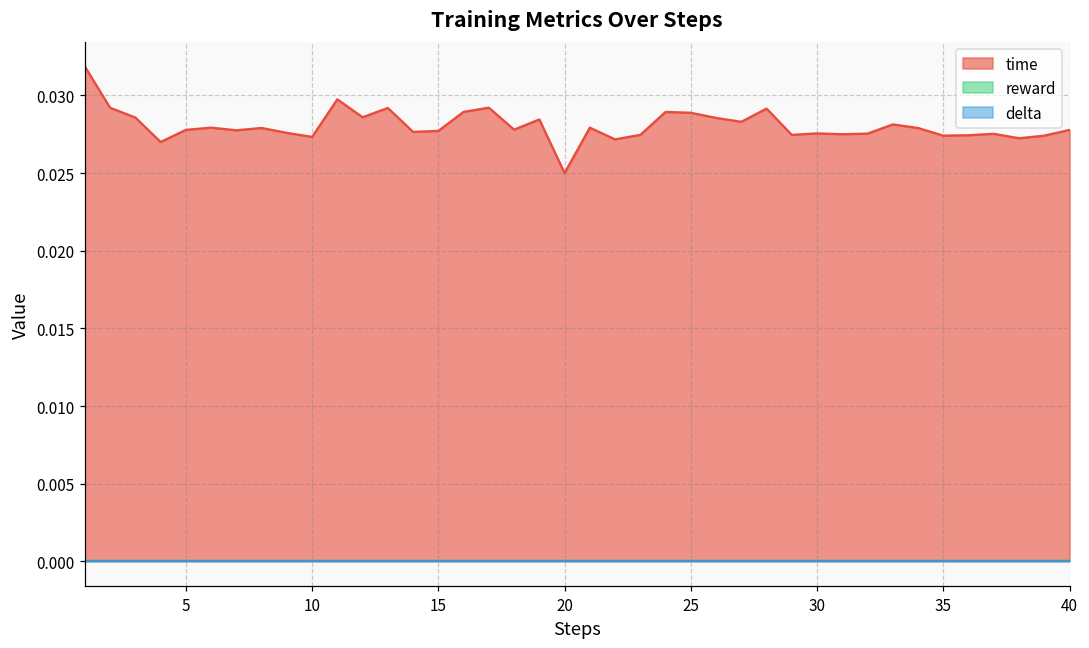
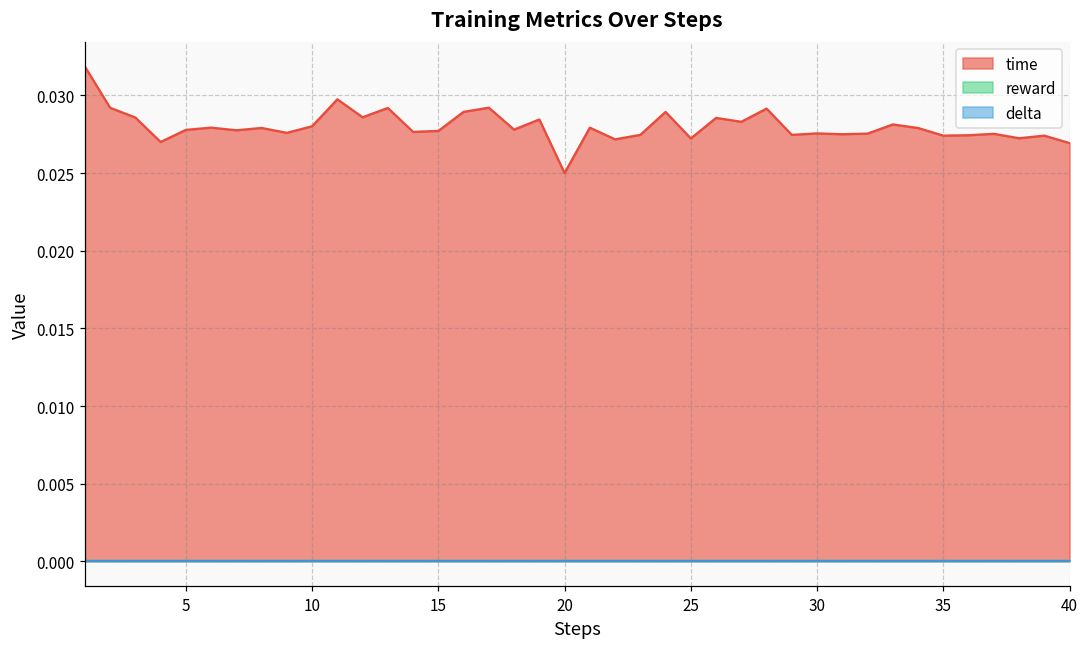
  {
    "time": {
      "5": 0.0278,
-     "10": 0.0273,
+     "10": 0.0280,
      "15": 0.0277,
      "20": 0.0250,
-     "25": 0.0289,
+     "25": 0.0272,
      "30": 0.0276,
      "35": 0.0274,
-     "40": 0.0278
+     "40": 0.0269
    },
    "delta": {
      "5": 0.0000,
      "10": 0.0000,
      "15": 0.0000,
      "20": 0.0000,
      "25": 0.0000,
      "30": 0.0000,
      "35": 0.0000,
      "40": 0.0000
    }
  }
